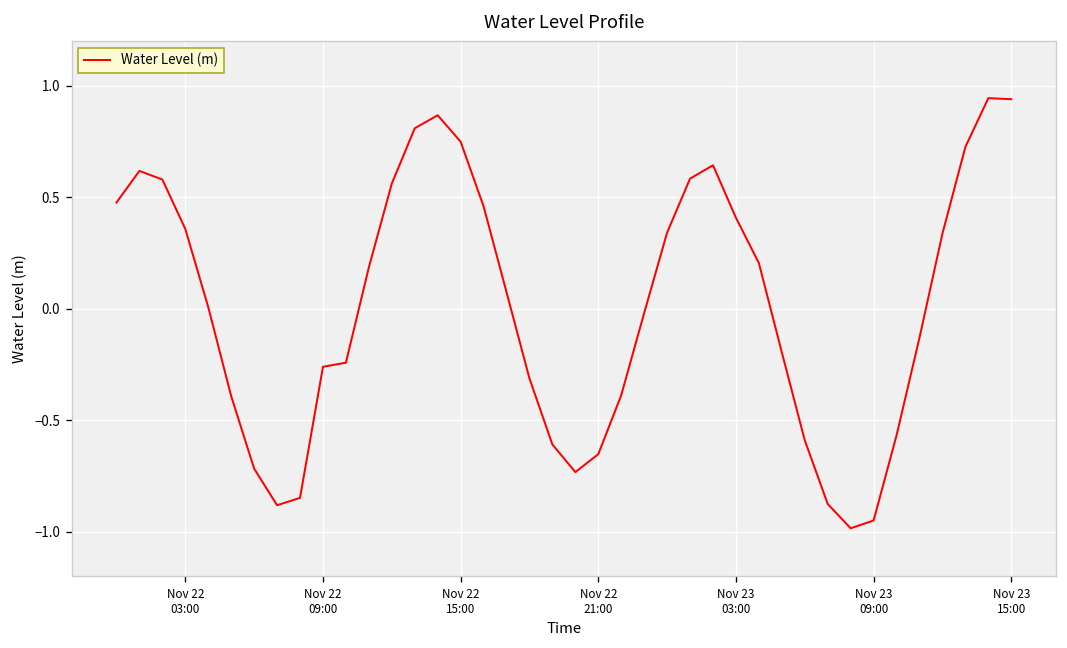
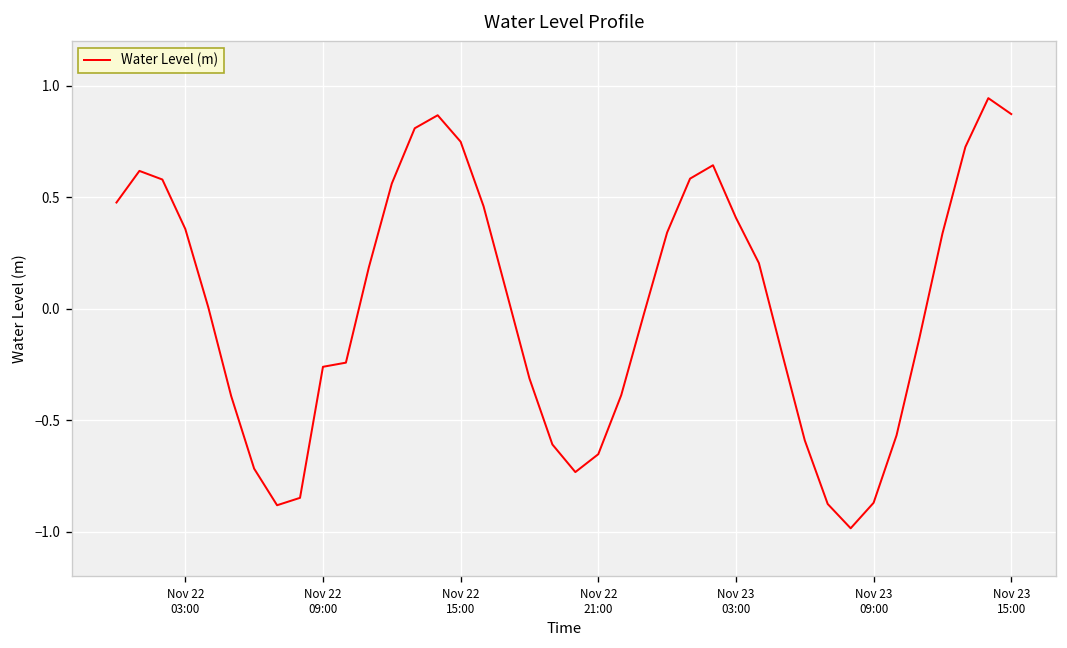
  {
    "Nov 22 03:00": 0.36,
    "Nov 22 09:00": -0.26,
    "Nov 22 15:00": 0.75,
    "Nov 22 21:00": -0.65,
    "Nov 23 03:00": 0.41,
-   "Nov 23 09:00": -0.95,
-   "Nov 23 15:00": 0.94
+   "Nov 23 09:00": -0.87,
+   "Nov 23 15:00": 0.87
  }
